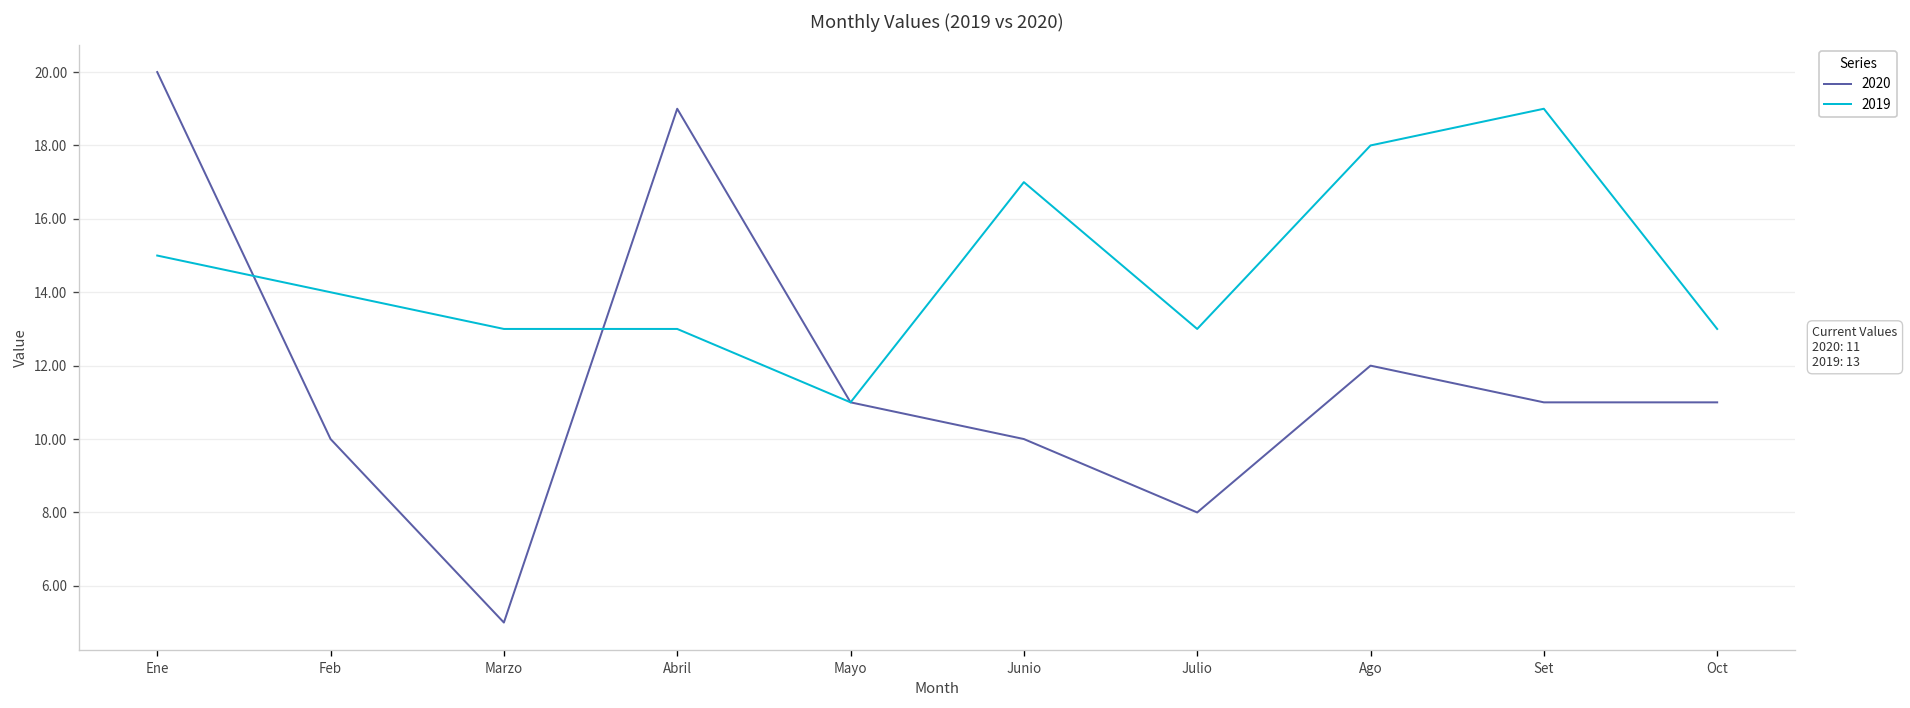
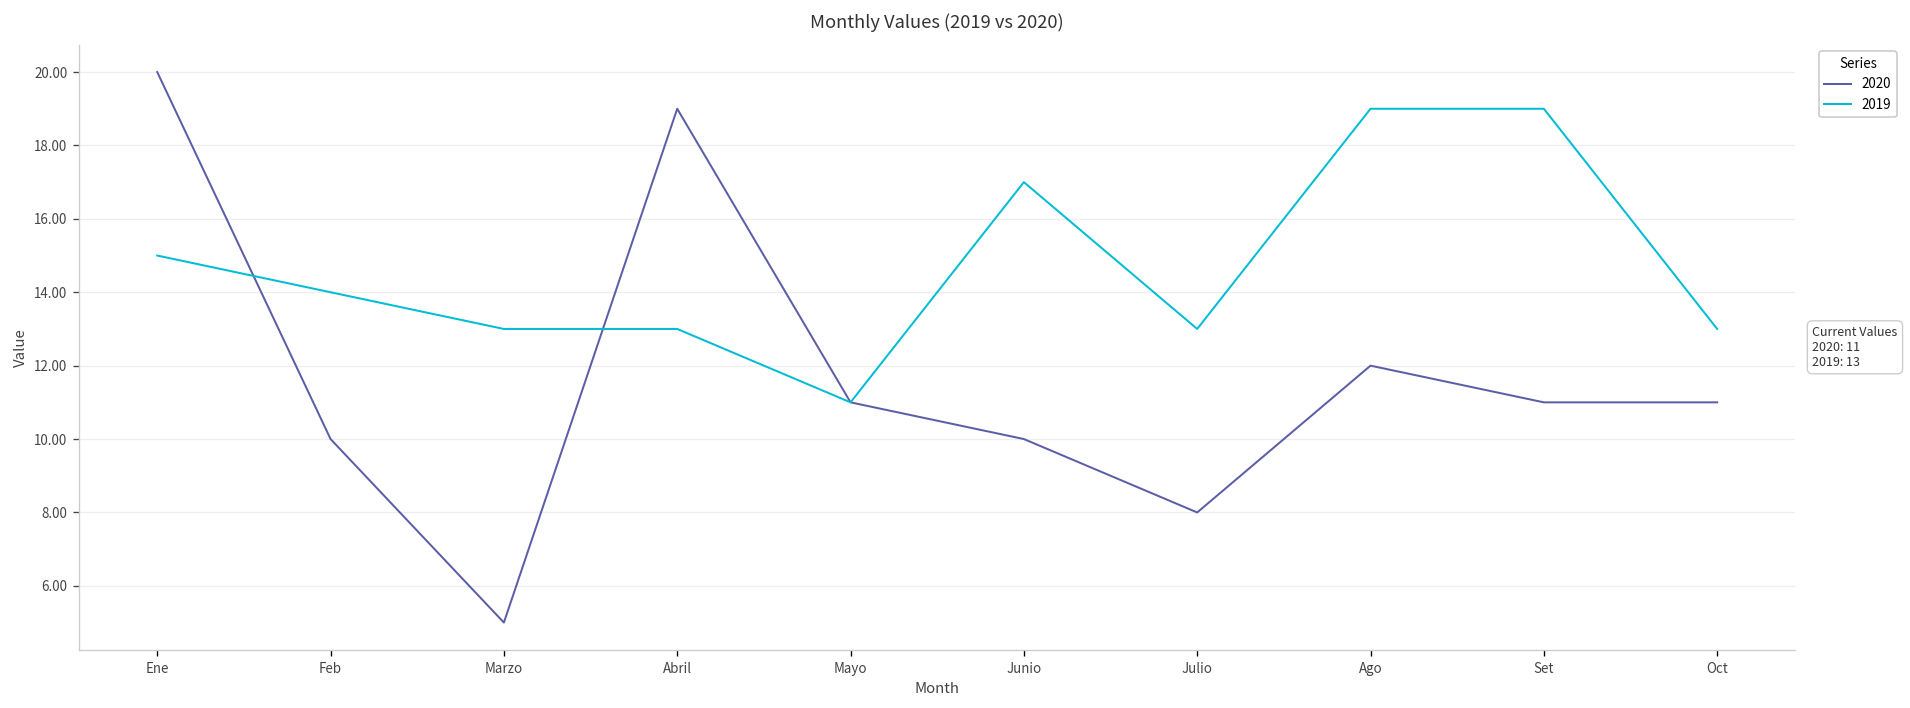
  {
    "2020": {
      "Ene": 20,
      "Feb": 10,
      "Marzo": 5,
      "Abril": 19,
      "Junio": 10,
      "Julio": 8,
      "Ago": 12,
      "Set": 11,
      "Oct": 11
    },
    "2019": {
      "Ene": 15,
      "Feb": 14,
      "Marzo": 13,
      "Abril": 13,
      "Junio": 17,
      "Julio": 13,
-     "Ago": 18,
+     "Ago": 19,
      "Set": 19,
      "Oct": 13
    }
  }
